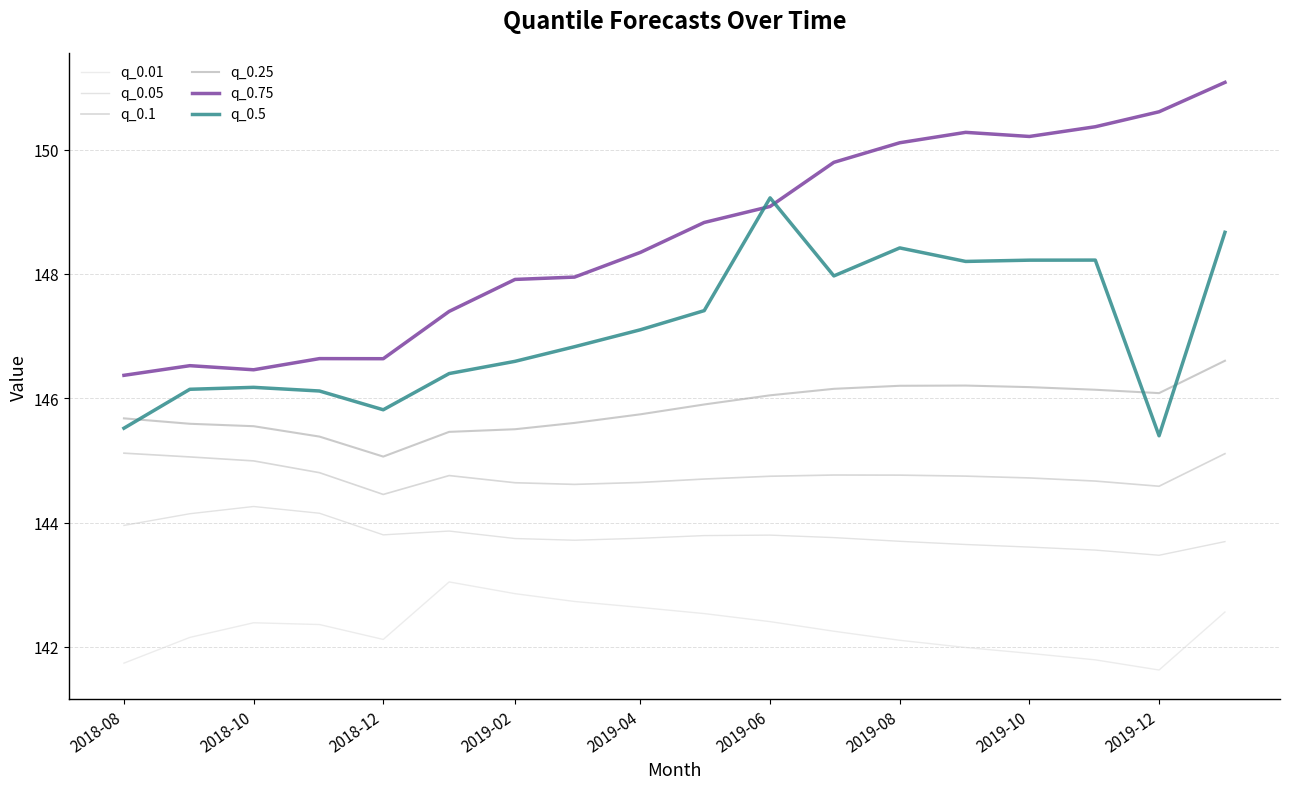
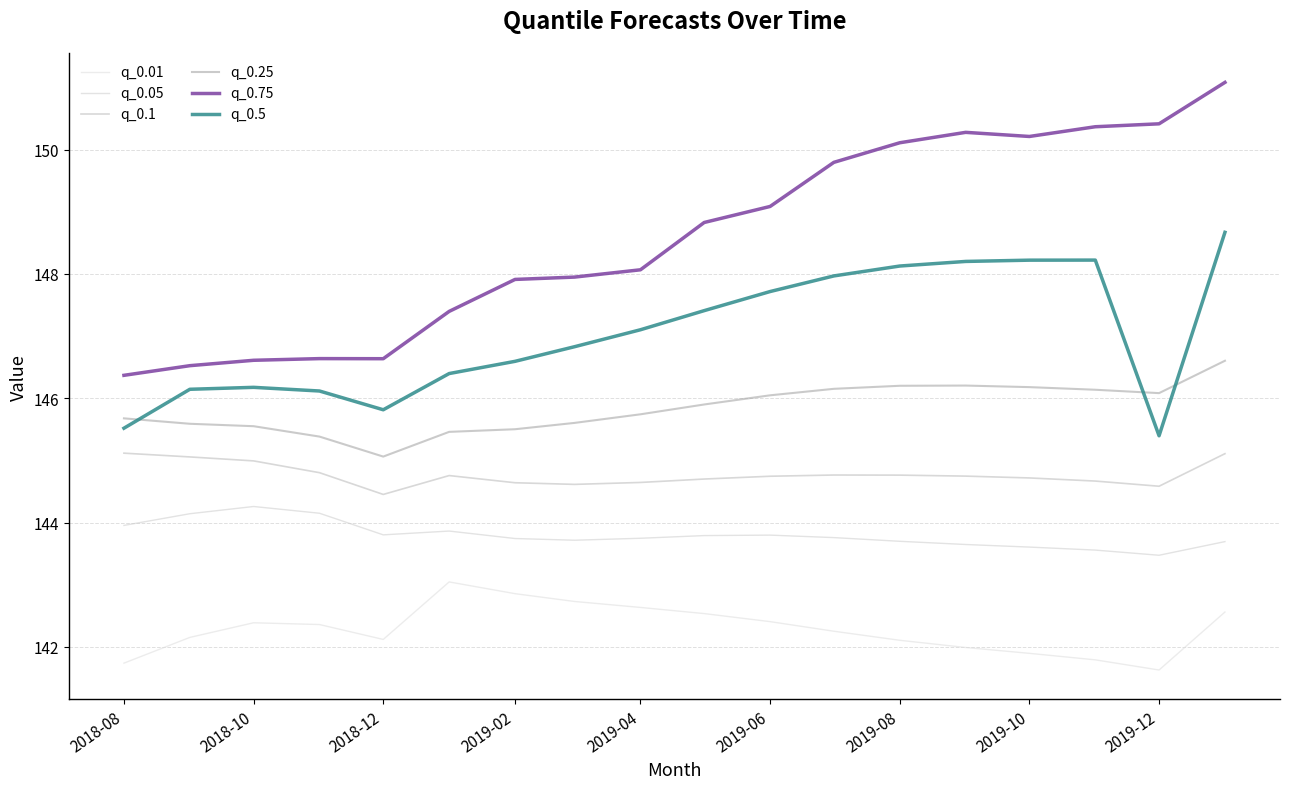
  {
    "q_0.75": {
      "2018-08": 146.4,
-     "2018-10": 146.5,
+     "2018-10": 146.6,
      "2018-12": 146.6,
      "2019-02": 147.9,
-     "2019-04": 148.3,
+     "2019-04": 148.1,
      "2019-06": 149.1,
      "2019-08": 150.1,
      "2019-10": 150.2,
-     "2019-12": 150.6
+     "2019-12": 150.4
    },
    "q_0.5": {
      "2018-08": 145.5,
      "2018-10": 146.2,
      "2018-12": 145.8,
      "2019-02": 146.6,
      "2019-04": 147.1,
-     "2019-06": 149.2,
-     "2019-08": 148.4,
+     "2019-06": 147.7,
+     "2019-08": 148.1,
      "2019-10": 148.2,
      "2019-12": 145.4
    }
  }
